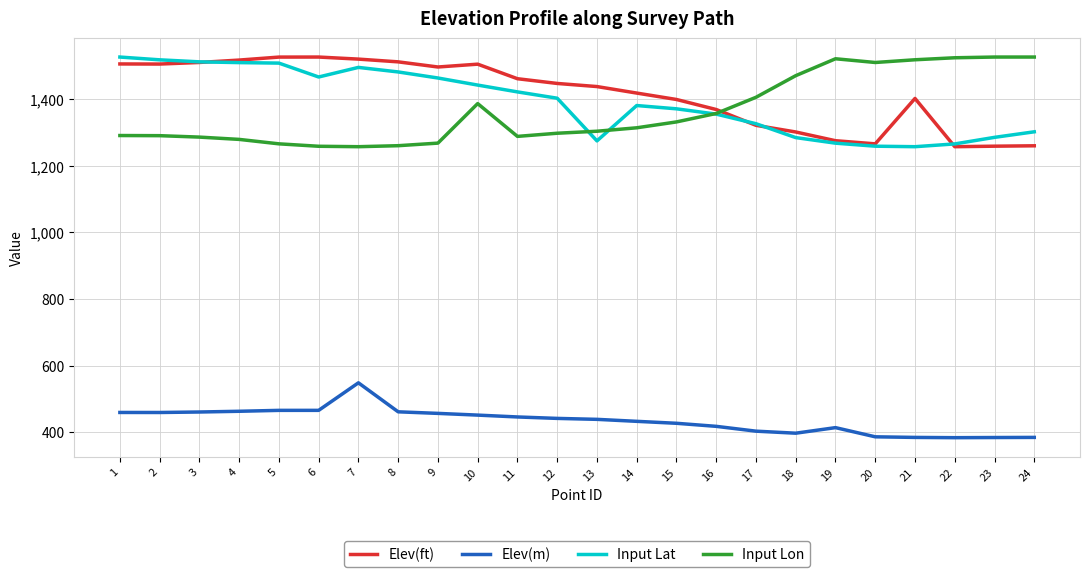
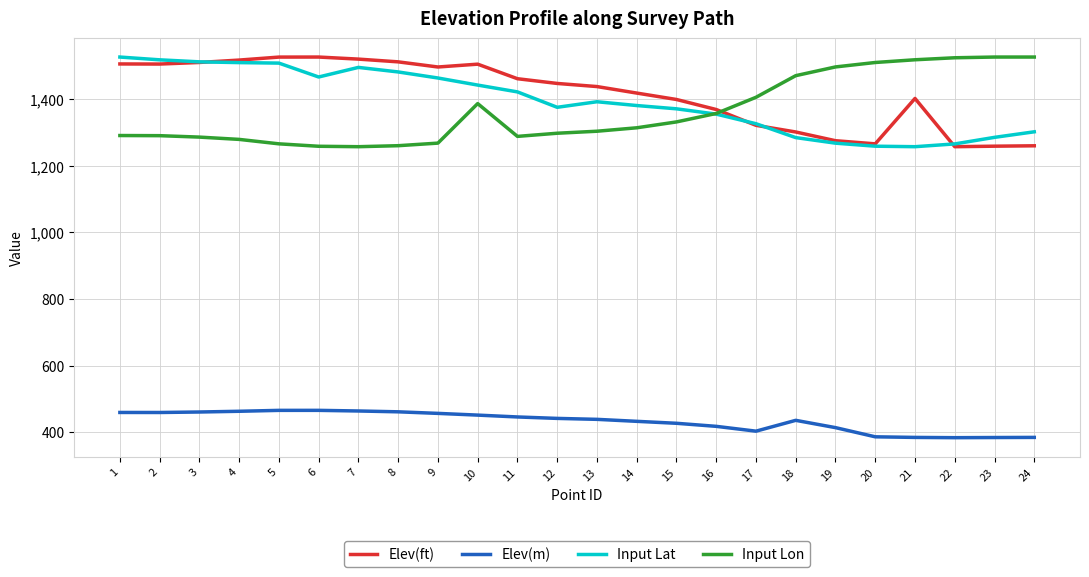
  {
    "Elev(ft)": {
      "1": "1,510",
      "2": "1,510",
      "4": "1,520",
      "5": "1,530",
      "6": "1,530",
      "7": "1,520",
      "8": "1,510",
      "9": "1,500",
      "10": "1,510",
      "11": "1,460",
      "12": "1,450",
      "13": "1,440",
      "14": "1,420",
      "15": "1,400",
      "16": "1,370",
      "18": "1,300",
      "21": "1,400",
      "22": "1,260",
      "23": "1,260",
      "24": "1,260"
    },
    "Elev(m)": {
      "1": "460",
      "2": "460",
      "3": "460",
      "4": "460",
      "5": "470",
      "6": "470",
-     "7": "550",
+     "7": "460",
      "8": "460",
      "9": "460",
      "10": "450",
      "11": "450",
      "12": "440",
      "13": "440",
      "14": "430",
      "15": "430",
      "16": "420",
      "17": "400",
-     "18": "400",
+     "18": "440",
      "19": "410",
      "20": "390",
      "21": "380",
      "22": "380",
      "23": "380",
      "24": "380"
    },
    "Input Lat": {
      "1": "1,530",
      "2": "1,520",
      "4": "1,510",
      "5": "1,510",
      "6": "1,470",
      "7": "1,500",
      "8": "1,480",
      "9": "1,460",
      "10": "1,440",
      "11": "1,420",
-     "12": "1,400",
-     "13": "1,270",
+     "12": "1,380",
+     "13": "1,390",
      "14": "1,380",
      "15": "1,370",
      "18": "1,280",
      "21": "1,260",
      "22": "1,270",
      "23": "1,290",
      "24": "1,300"
    },
    "Input Lon": {
      "1": "1,290",
      "2": "1,290",
      "3": "1,290",
      "4": "1,280",
      "5": "1,270",
      "6": "1,260",
      "7": "1,260",
      "8": "1,260",
      "9": "1,270",
      "10": "1,390",
      "11": "1,290",
      "12": "1,300",
      "13": "1,300",
      "14": "1,310",
      "15": "1,330",
      "17": "1,410",
      "18": "1,470",
-     "19": "1,520",
+     "19": "1,500",
      "20": "1,510",
      "21": "1,520",
      "22": "1,520",
      "23": "1,530",
      "24": "1,530"
    }
  }
